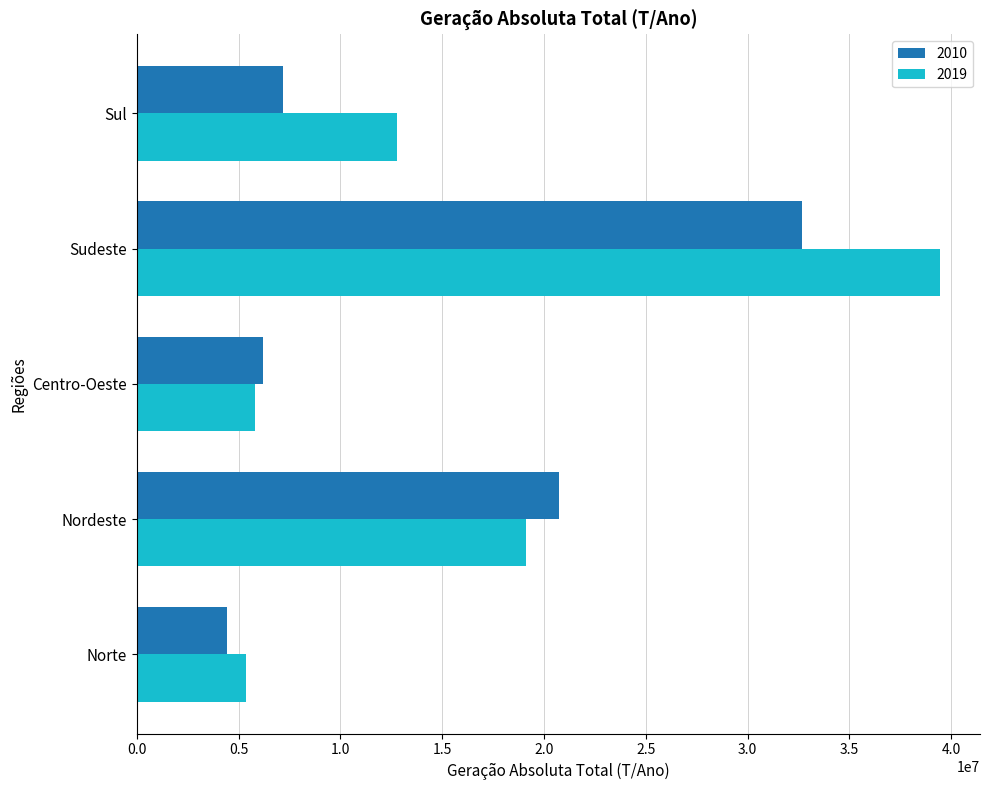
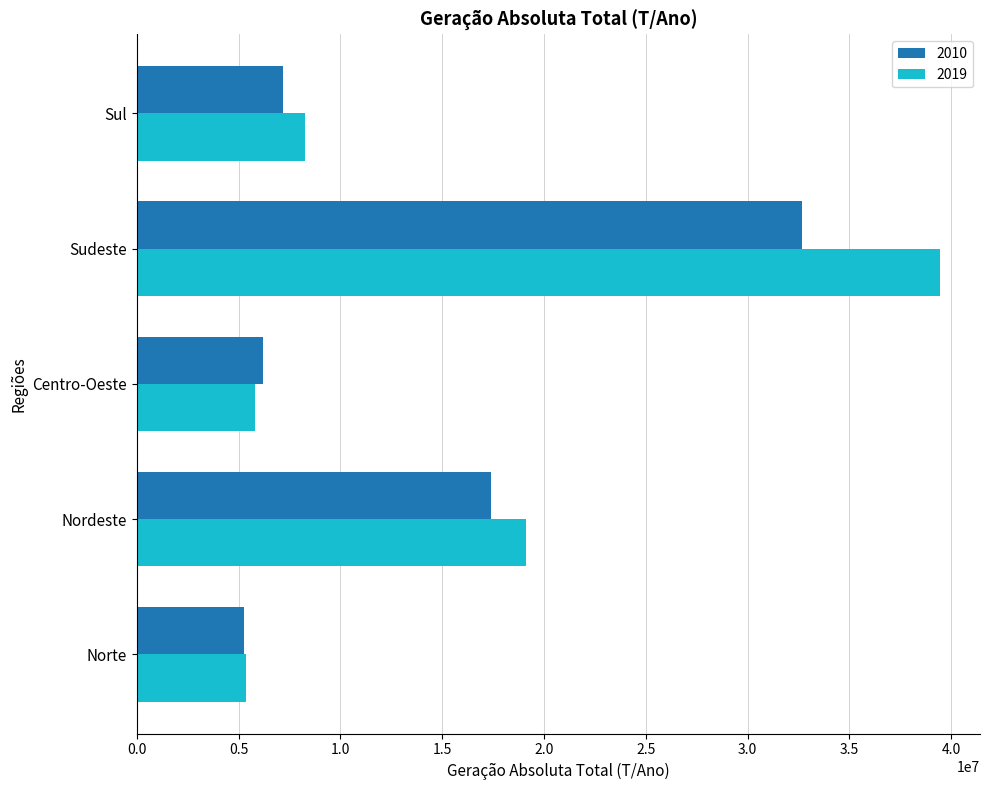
  {
    "2010": {
      "Sul": 7200000,
      "Sudeste": 32700000,
      "Centro-Oeste": 6200000,
-     "Nordeste": 20700000,
-     "Norte": 4400000
+     "Nordeste": 17400000,
+     "Norte": 5300000
    },
    "2019": {
-     "Sul": 12800000,
+     "Sul": 8200000,
      "Sudeste": 39400000,
      "Centro-Oeste": 5800000,
      "Nordeste": 19100000,
      "Norte": 5400000
    }
  }
